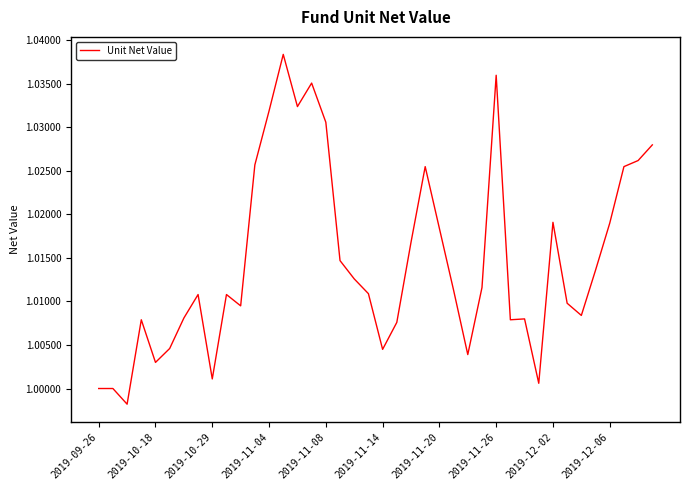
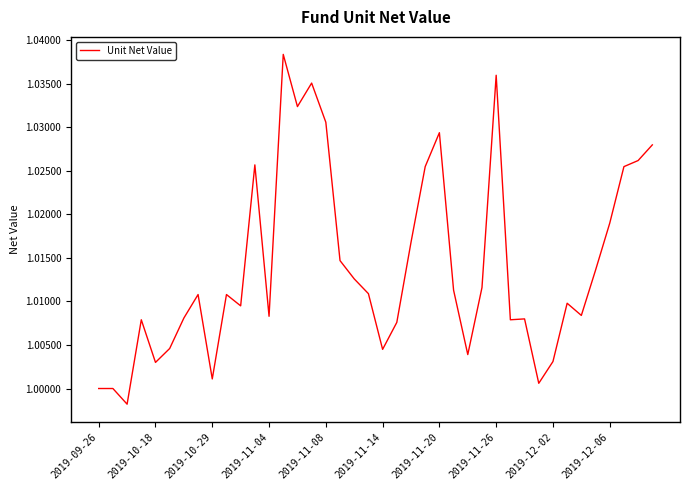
  {
    "2019-09-26": 1.000,
    "2019-10-18": 1.003,
    "2019-10-29": 1.001,
-   "2019-11-04": 1.032,
+   "2019-11-04": 1.008,
    "2019-11-08": 1.031,
    "2019-11-14": 1.005,
-   "2019-11-20": 1.018,
+   "2019-11-20": 1.029,
    "2019-11-26": 1.036,
-   "2019-12-02": 1.019,
+   "2019-12-02": 1.003,
    "2019-12-06": 1.019
  }
